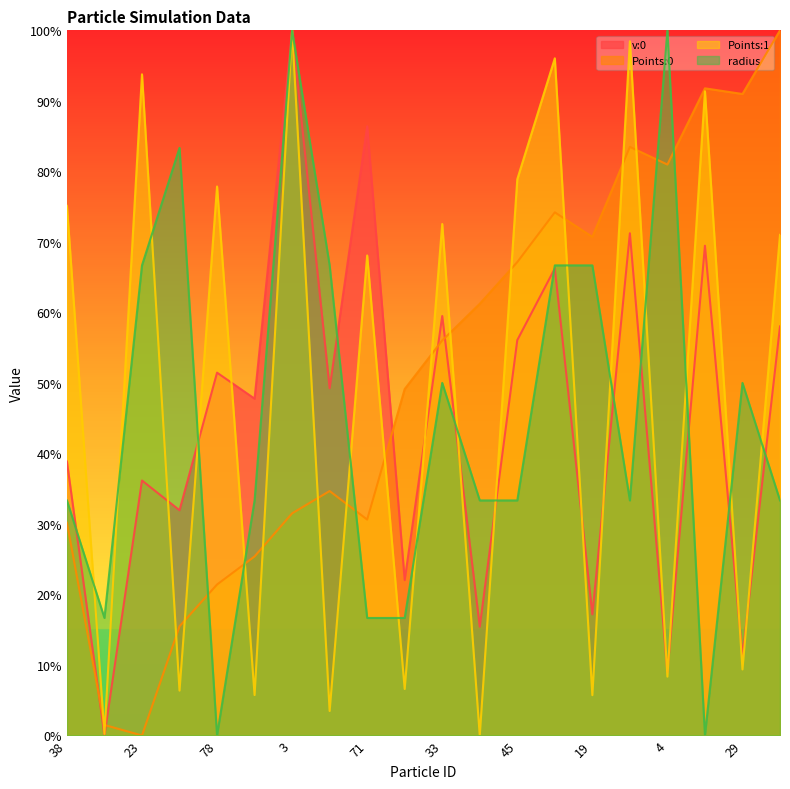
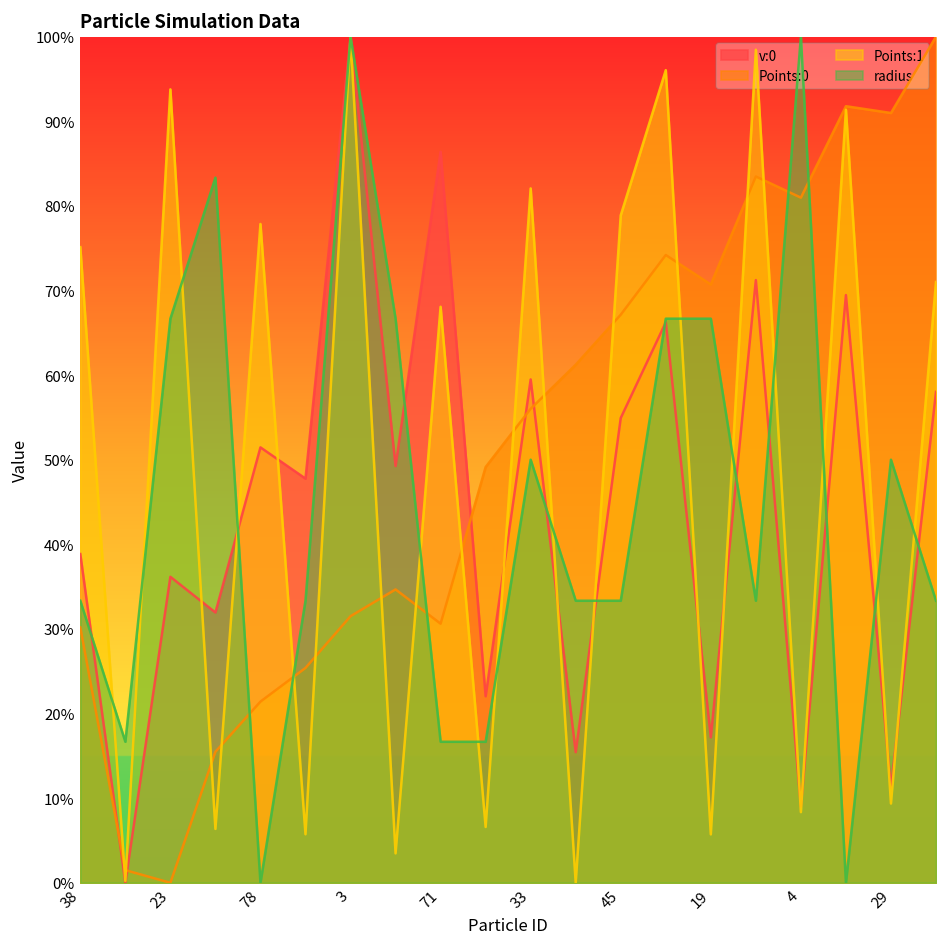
  {
    "v:0": {
      "38": "39%",
      "23": "36%",
      "78": "51%",
      "71": "86%",
      "33": "59%",
-     "45": "56%",
+     "45": "55%",
      "4": "9%",
      "29": "11%"
    },
    "Points:0": {
      "38": "30%",
      "23": "0%",
      "78": "21%",
      "71": "31%",
      "33": "56%",
      "45": "67%",
      "4": "81%",
      "29": "91%"
    },
    "Points:1": {
      "38": "75%",
      "23": "94%",
      "78": "78%",
      "71": "68%",
-     "33": "73%",
+     "33": "82%",
      "45": "79%",
      "4": "8%",
      "29": "9%"
    },
    "radius": {
      "38": "33%",
      "23": "67%",
      "78": "0%",
      "71": "17%",
      "33": "50%",
      "45": "33%",
      "4": "100%",
      "29": "50%"
    }
  }
